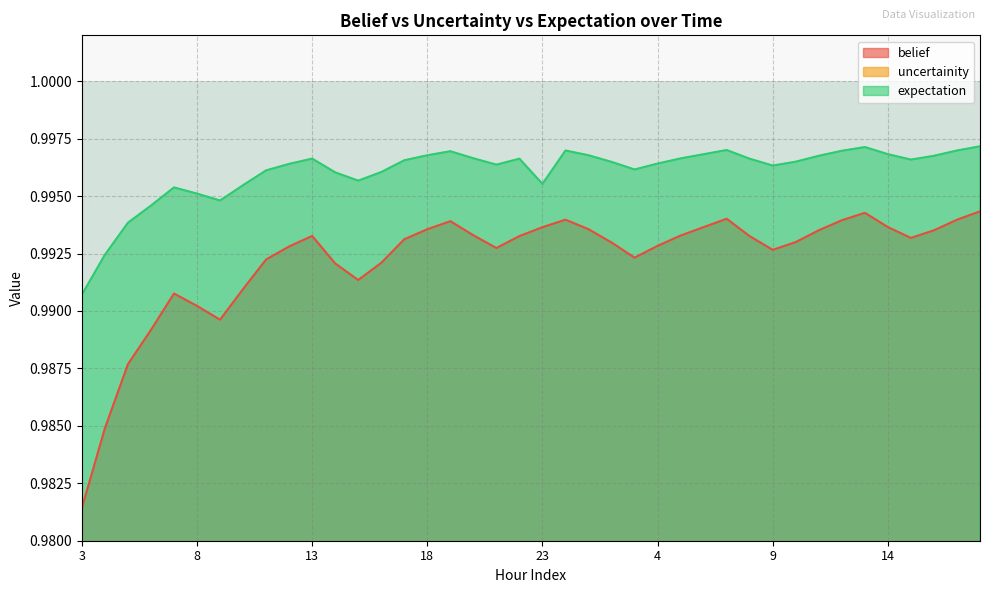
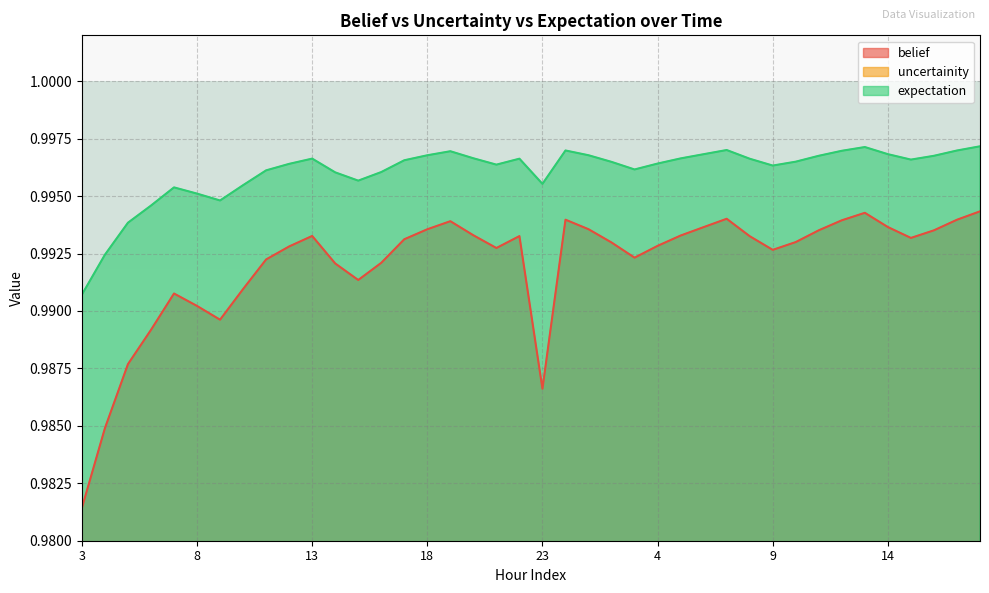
  {
    "belief": {
-     "23": 0.9936
+     "23": 0.9866
    },
    "expectation": {
      "23": 0.9955
    }
  }
